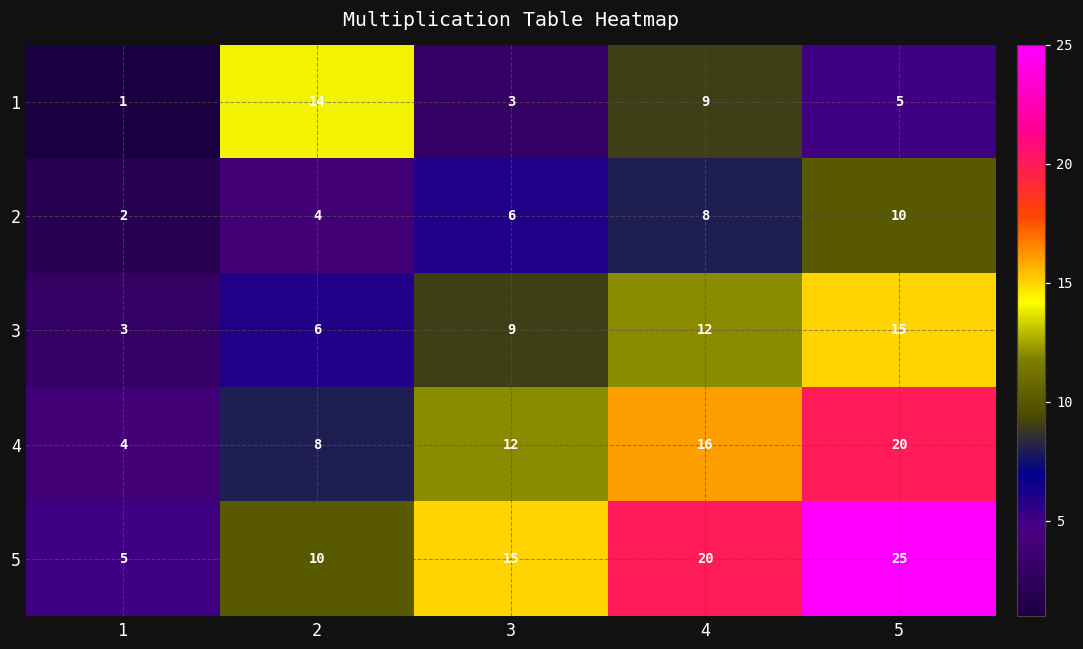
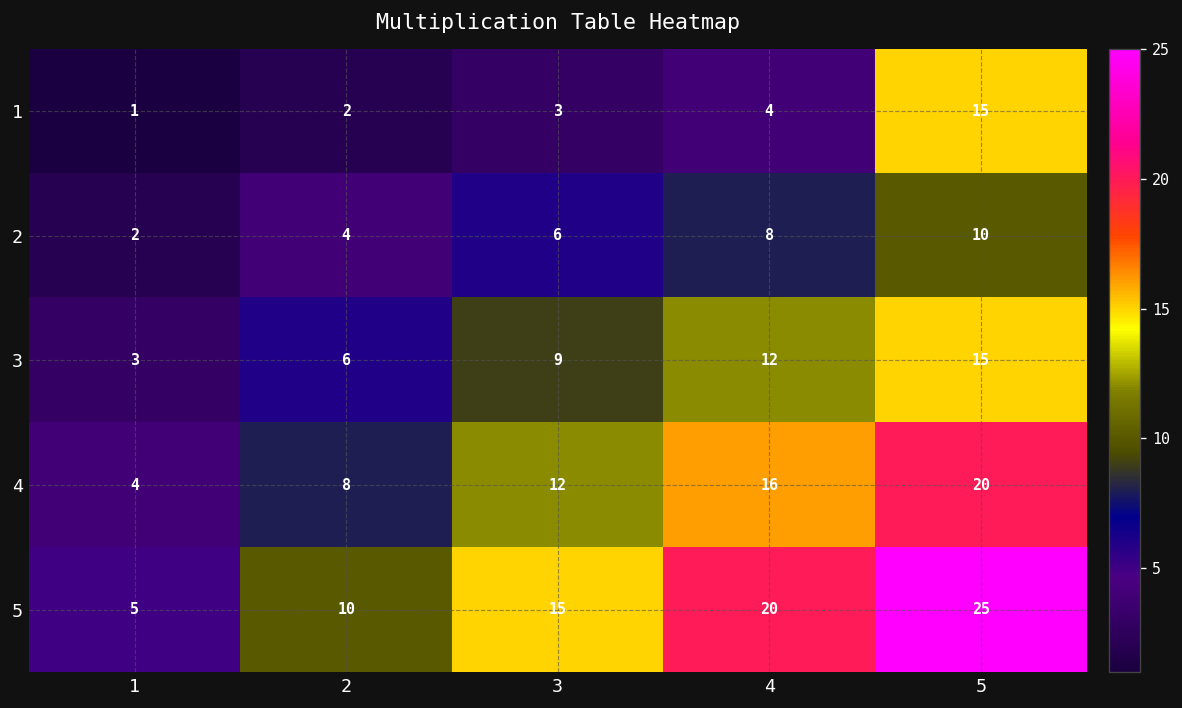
  {
    "1": {
      "1": 1,
-     "2": 14,
+     "2": 2,
      "3": 3,
-     "4": 9,
-     "5": 5
+     "4": 4,
+     "5": 15
    },
    "2": {
      "1": 2,
      "2": 4,
      "3": 6,
      "4": 8,
      "5": 10
    },
    "3": {
      "1": 3,
      "2": 6,
      "3": 9,
      "4": 12,
      "5": 15
    },
    "4": {
      "1": 4,
      "2": 8,
      "3": 12,
      "4": 16,
      "5": 20
    },
    "5": {
      "1": 5,
      "2": 10,
      "3": 15,
      "4": 20,
      "5": 25
    }
  }
